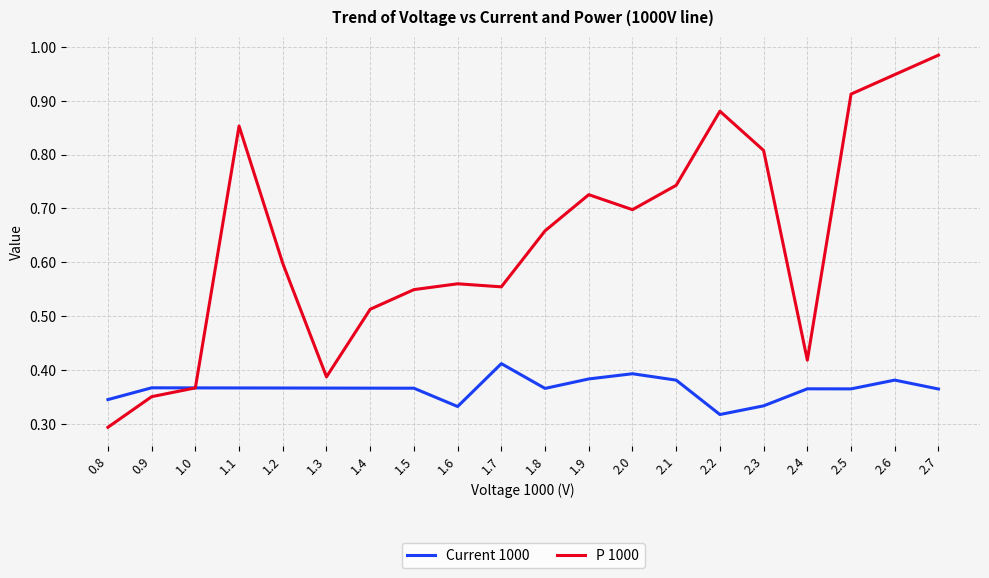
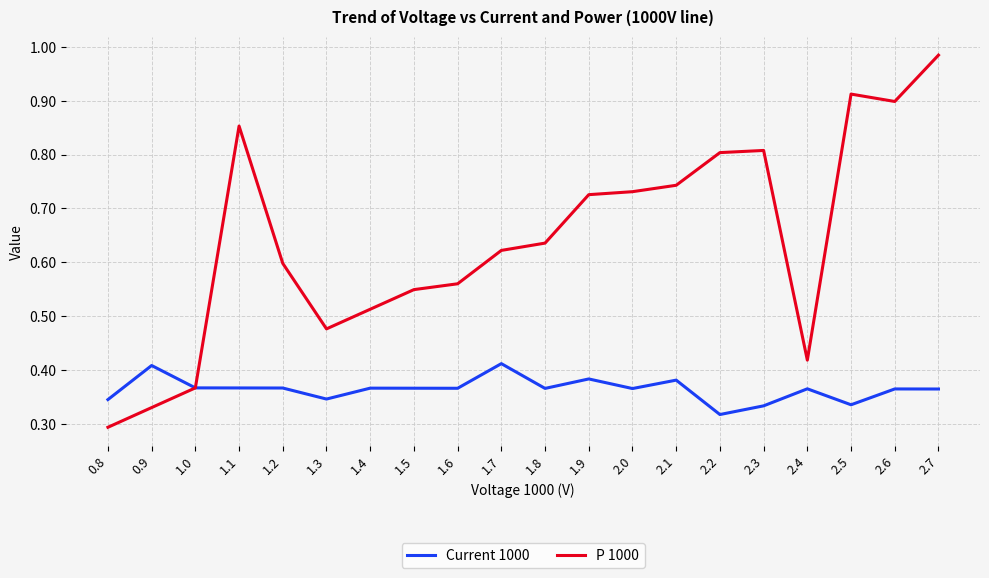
  {
    "Current 1000": {
      "0.8": 0.35,
-     "0.9": 0.37,
+     "0.9": 0.41,
      "1.1": 0.37,
      "1.2": 0.37,
-     "1.3": 0.37,
+     "1.3": 0.35,
      "1.4": 0.37,
      "1.5": 0.37,
-     "1.6": 0.33,
+     "1.6": 0.37,
      "1.7": 0.41,
      "1.8": 0.37,
      "1.9": 0.38,
-     "2.0": 0.39,
+     "2.0": 0.37,
      "2.1": 0.38,
      "2.2": 0.32,
      "2.3": 0.33,
      "2.4": 0.37,
-     "2.5": 0.36,
-     "2.6": 0.38,
+     "2.5": 0.34,
+     "2.6": 0.36,
      "2.7": 0.36
    },
    "P 1000": {
      "0.8": 0.29,
-     "0.9": 0.35,
+     "0.9": 0.33,
      "1.1": 0.85,
      "1.2": 0.60,
-     "1.3": 0.39,
+     "1.3": 0.48,
      "1.4": 0.51,
      "1.5": 0.55,
      "1.6": 0.56,
-     "1.7": 0.55,
-     "1.8": 0.66,
+     "1.7": 0.62,
+     "1.8": 0.64,
      "1.9": 0.73,
-     "2.0": 0.70,
+     "2.0": 0.73,
      "2.1": 0.74,
-     "2.2": 0.88,
+     "2.2": 0.80,
      "2.3": 0.81,
      "2.4": 0.42,
      "2.5": 0.91,
-     "2.6": 0.95,
+     "2.6": 0.90,
      "2.7": 0.98
    }
  }
